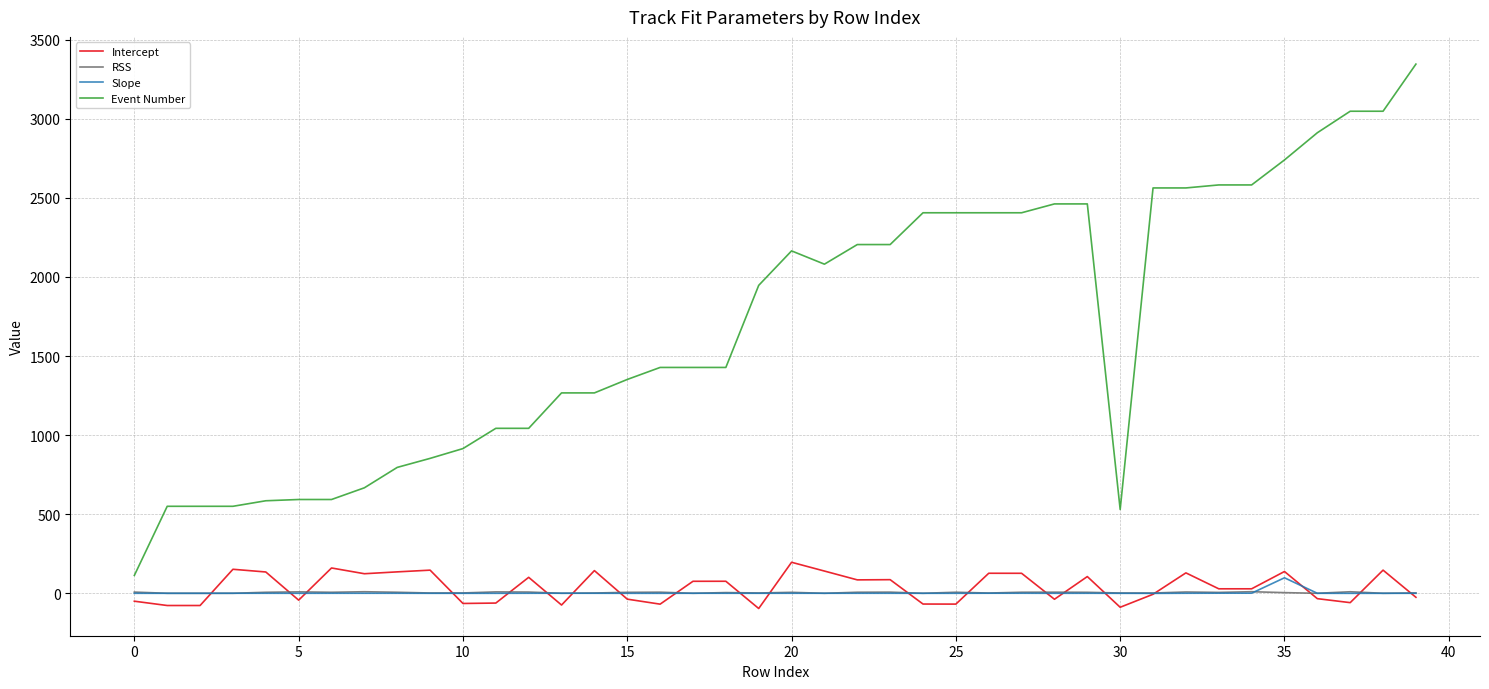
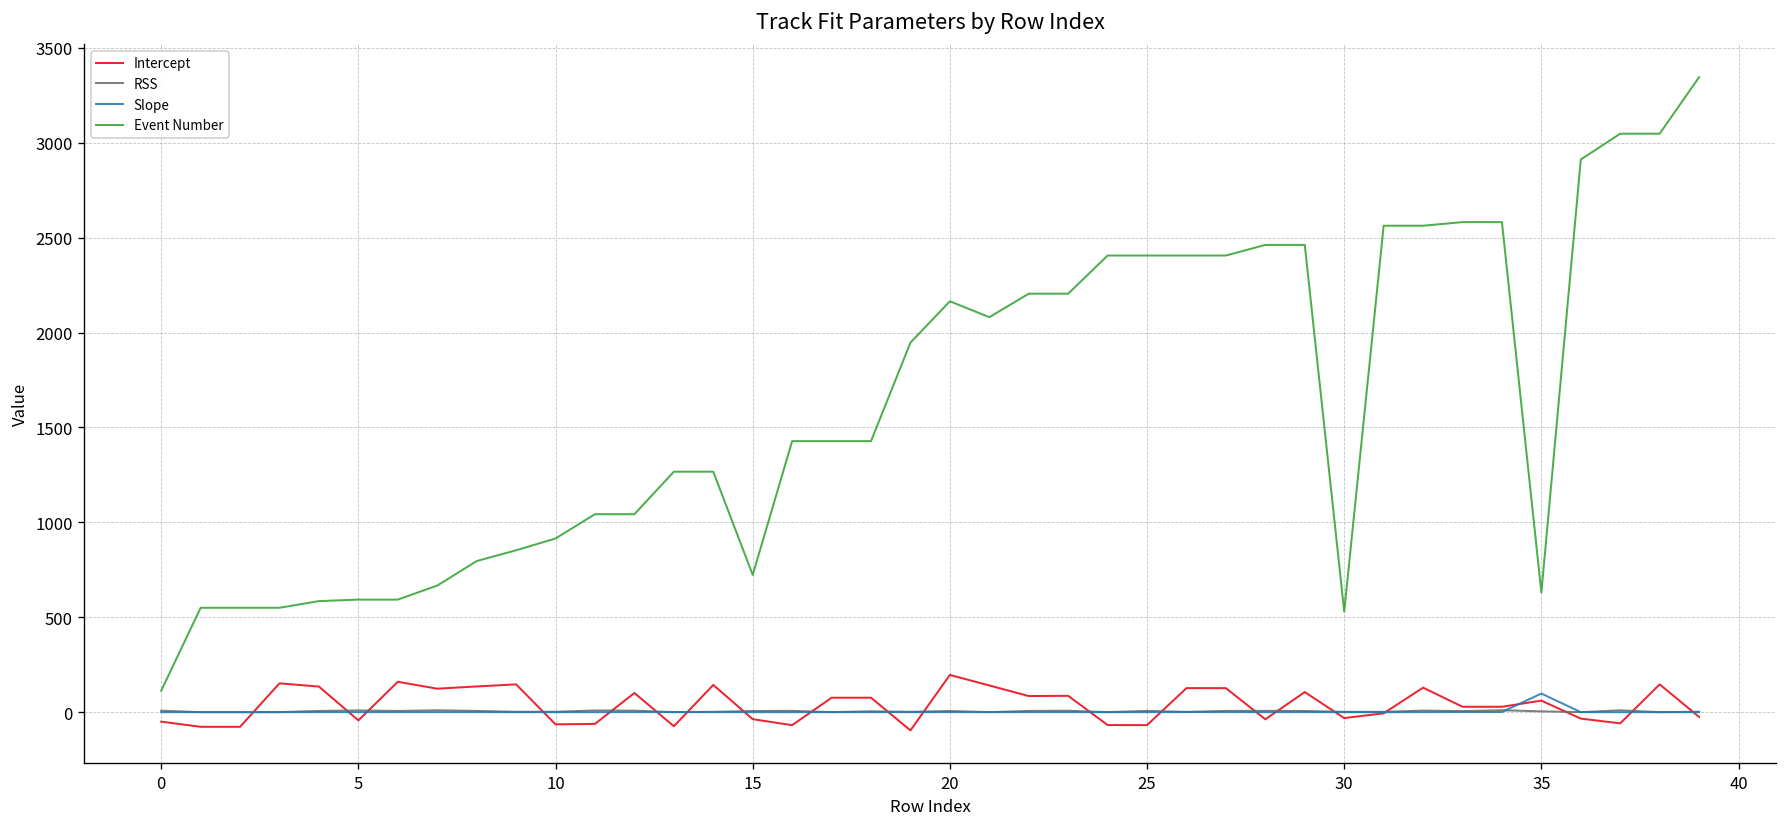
  {
    "Intercept": {
      "0": -50,
      "5": -40,
      "10": -60,
      "15": -40,
      "20": 200,
      "25": -70,
-     "30": -90,
-     "35": 140
+     "30": -30,
+     "35": 60
    },
    "RSS": {
      "35": 0
    },
    "Slope": {
      "35": 100
    },
    "Event Number": {
      "0": 110,
      "5": 590,
      "10": 920,
-     "15": 1350,
+     "15": 720,
      "20": 2170,
      "25": 2410,
      "30": 530,
-     "35": 2740
+     "35": 630
    }
  }
